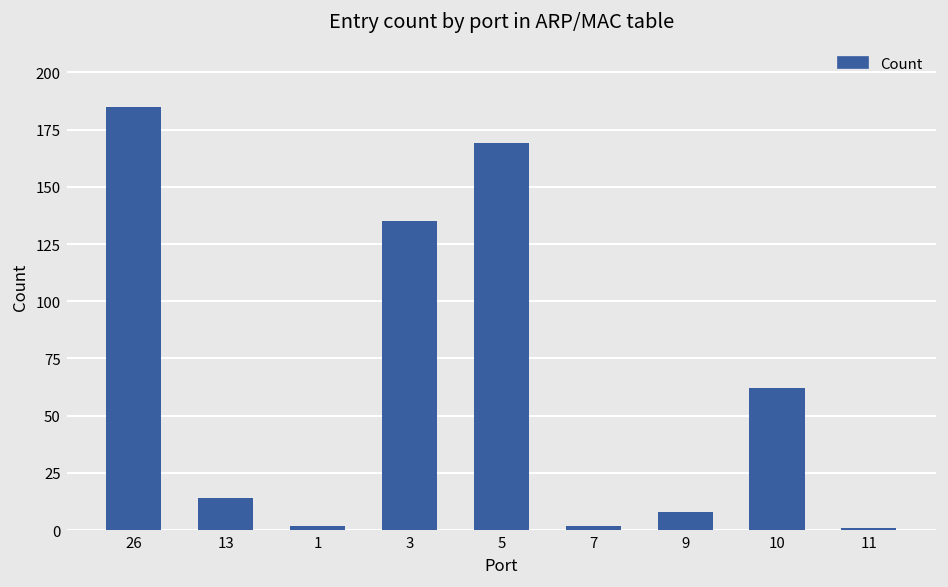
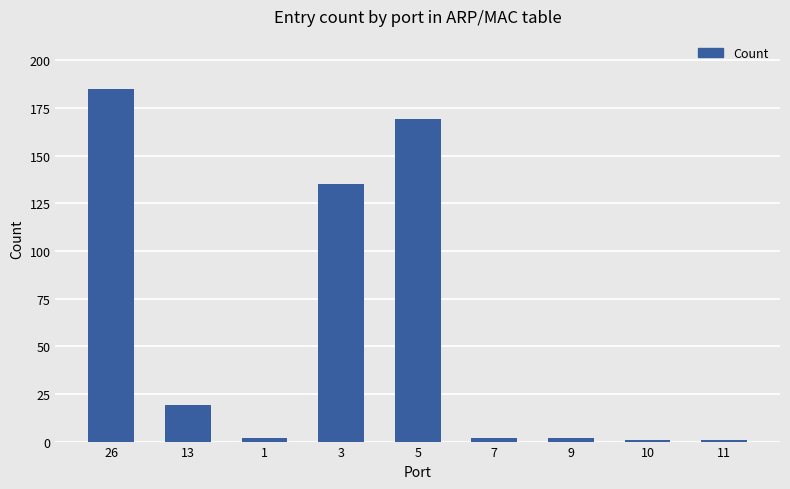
  {
    "26": 185,
-   "13": 14,
+   "13": 19,
    "1": 2,
    "3": 135,
    "5": 169,
    "7": 2,
-   "9": 8,
-   "10": 62
+   "9": 2,
+   "10": 1
  }
